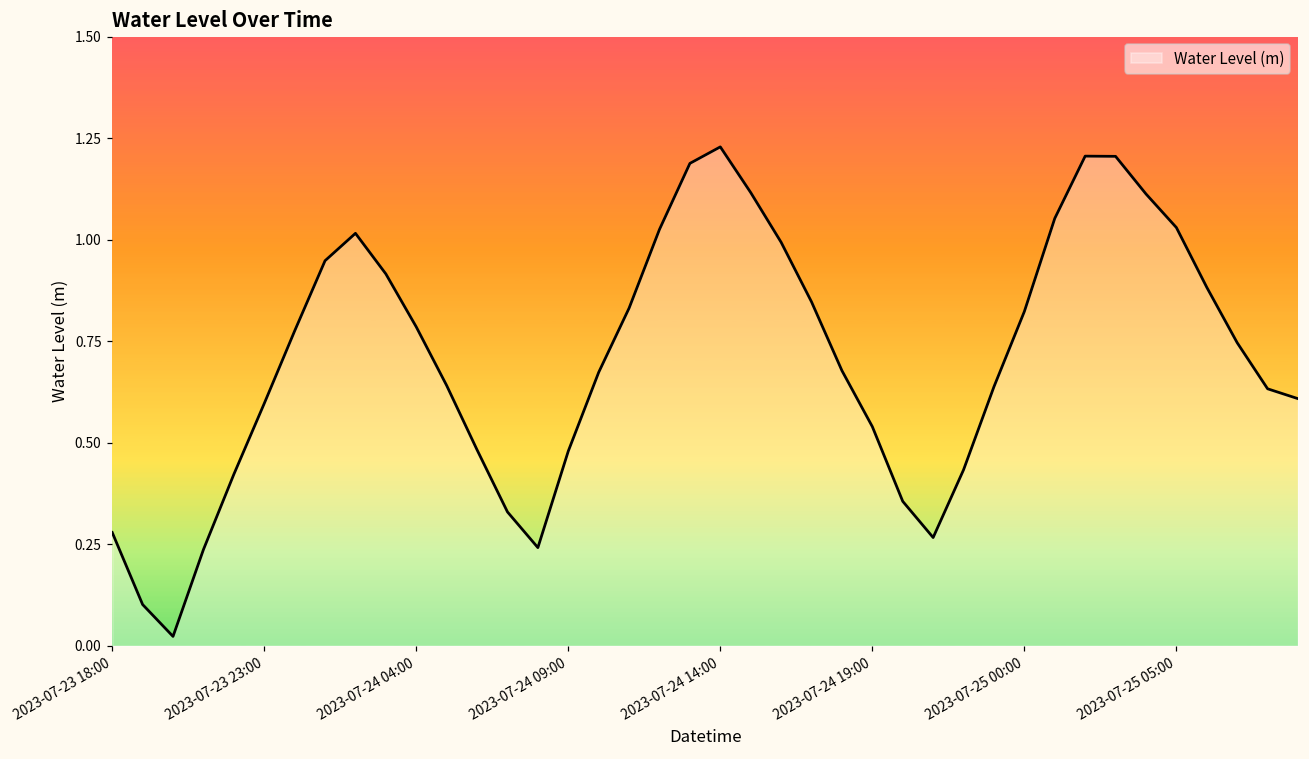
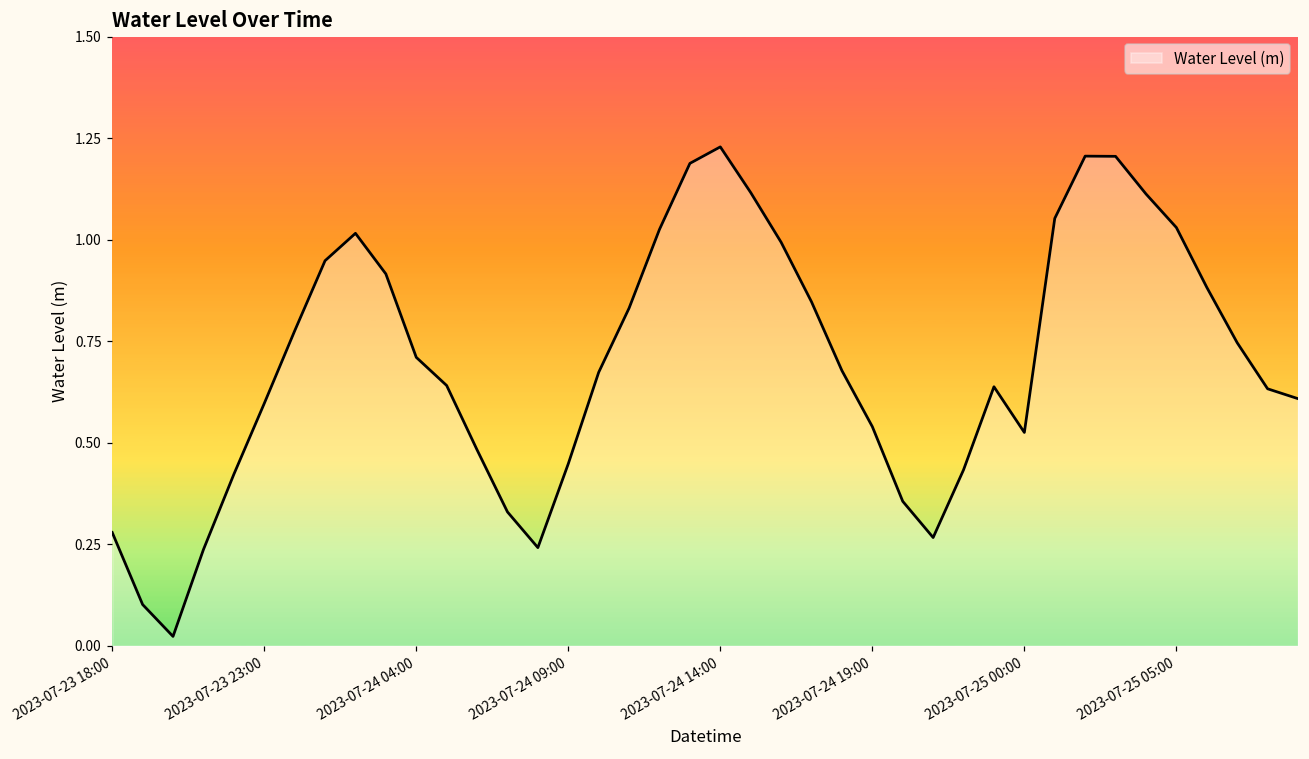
  {
    "2023-07-23 18:00": 0.28,
    "2023-07-23 23:00": 0.60,
-   "2023-07-24 04:00": 0.79,
-   "2023-07-24 09:00": 0.48,
+   "2023-07-24 04:00": 0.71,
+   "2023-07-24 09:00": 0.45,
    "2023-07-24 14:00": 1.23,
    "2023-07-24 19:00": 0.54,
-   "2023-07-25 00:00": 0.82,
+   "2023-07-25 00:00": 0.53,
    "2023-07-25 05:00": 1.03
  }
